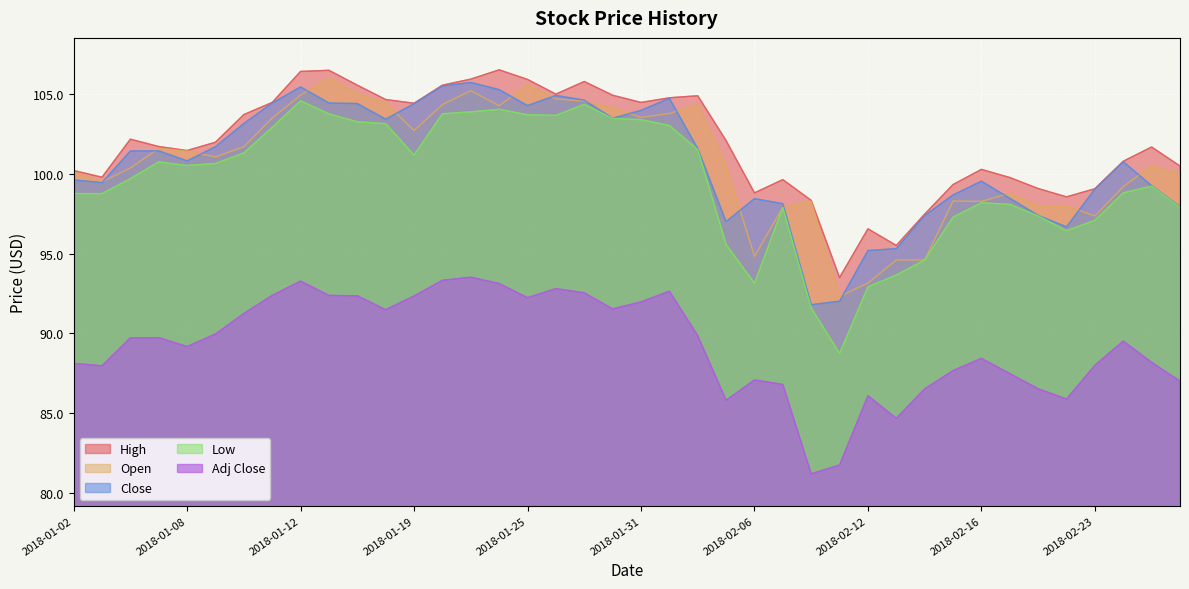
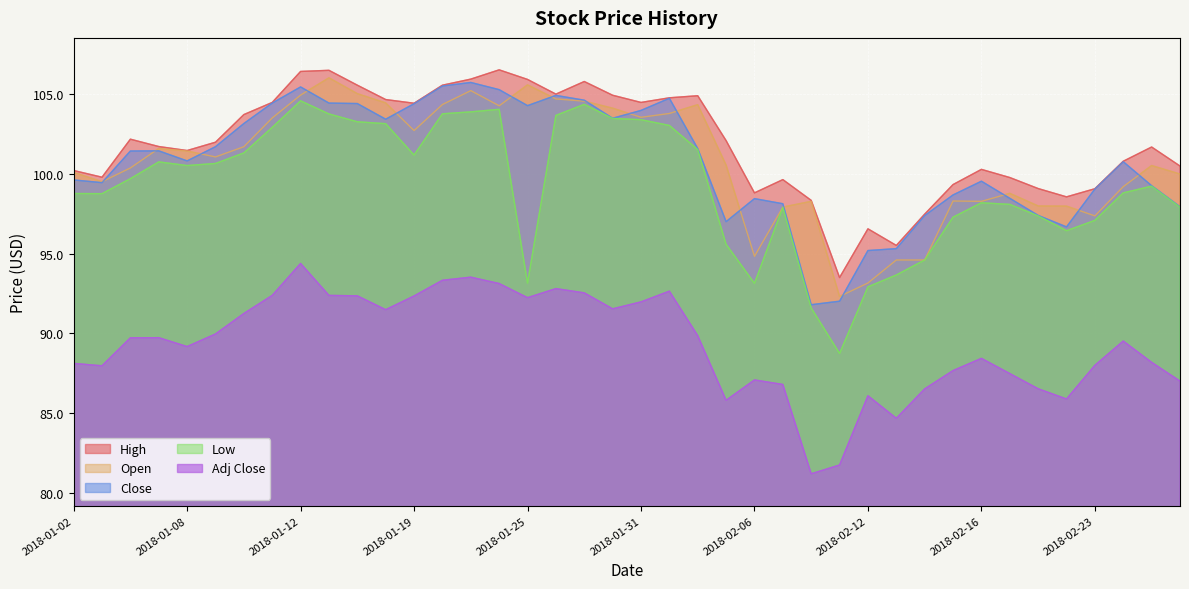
  {
    "High": {
      "2018-01-12": 106.4,
      "2018-01-25": 105.9,
      "2018-01-31": 104.5,
      "2018-02-06": 98.8,
      "2018-02-12": 96.6,
      "2018-02-16": 100.3
    },
    "Open": {
      "2018-01-12": 104.9,
      "2018-01-19": 102.7,
      "2018-01-25": 105.6,
      "2018-02-06": 94.8,
      "2018-02-12": 93.2,
      "2018-02-23": 97.4
    },
    "Close": {
      "2018-01-02": 99.6,
      "2018-01-08": 100.8,
      "2018-01-12": 105.4,
      "2018-01-25": 104.3,
      "2018-01-31": 104.0,
      "2018-02-06": 98.4,
      "2018-02-12": 95.2,
      "2018-02-16": 99.5
    },
    "Low": {
      "2018-01-02": 98.8,
      "2018-01-08": 100.5,
      "2018-01-12": 104.6,
      "2018-01-19": 101.2,
-     "2018-01-25": 103.7,
+     "2018-01-25": 93.2,
      "2018-02-06": 93.1,
      "2018-02-12": 92.9,
      "2018-02-23": 97.1
    },
    "Adj Close": {
      "2018-01-02": 88.1,
      "2018-01-08": 89.2,
-     "2018-01-12": 93.3,
+     "2018-01-12": 94.4,
      "2018-01-19": 92.3,
      "2018-01-25": 92.2,
      "2018-01-31": 92.0,
      "2018-02-06": 87.1,
      "2018-02-12": 86.1,
      "2018-02-16": 88.4,
      "2018-02-23": 88.0
    }
  }
